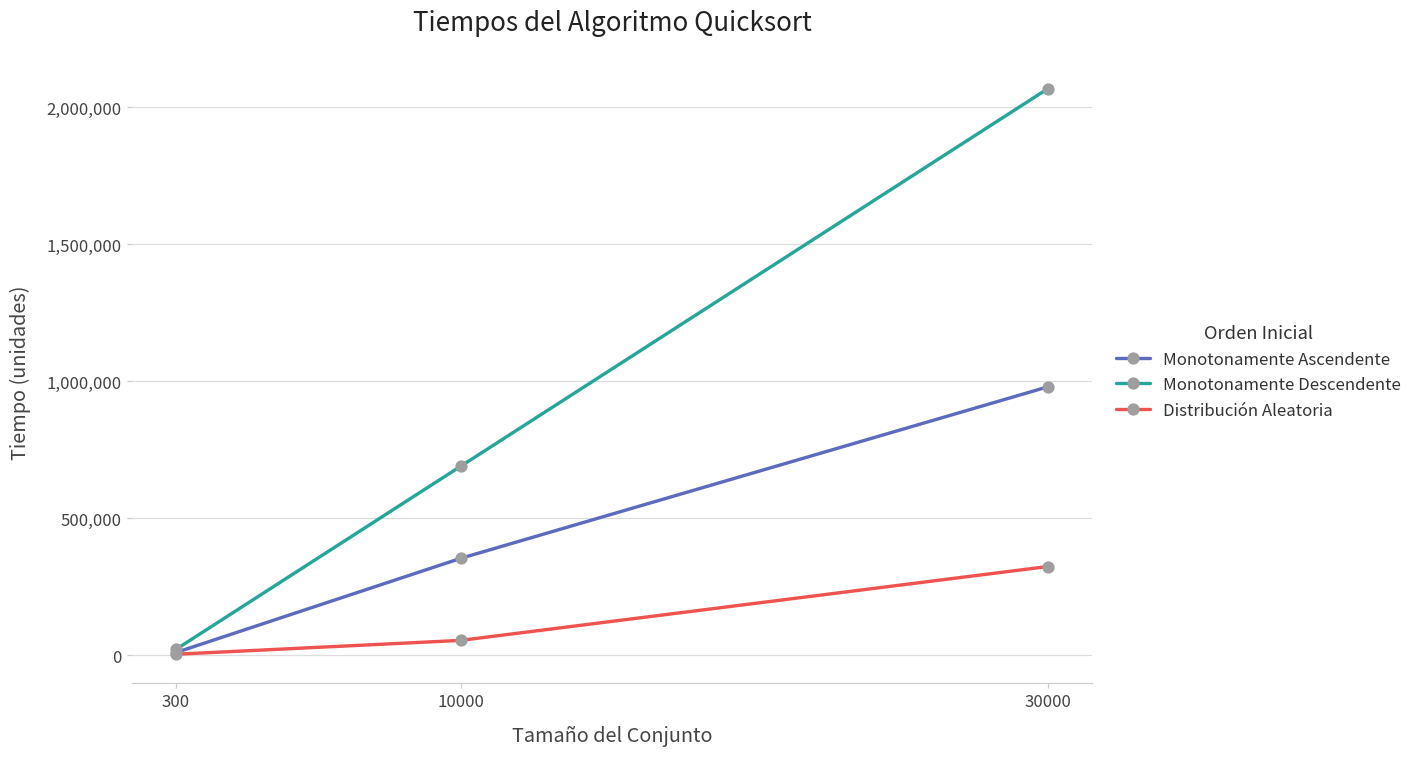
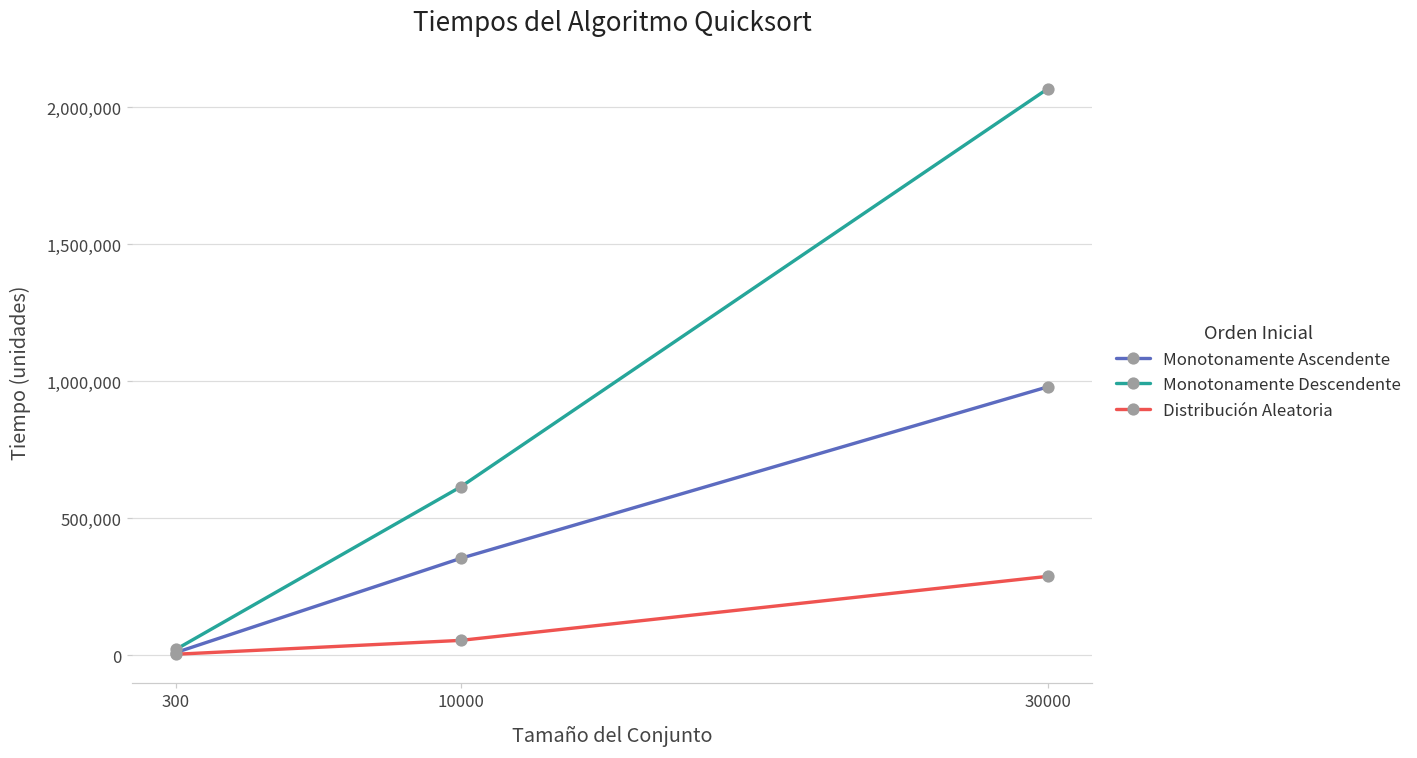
  {
    "Monotonamente Ascendente": {
      "10000": "350,000",
      "30000": "980,000"
    },
    "Monotonamente Descendente": {
      "300": "20,000",
-     "10000": "690,000",
+     "10000": "610,000",
      "30000": "2,070,000"
    },
    "Distribución Aleatoria": {
      "10000": "50,000",
-     "30000": "320,000"
+     "30000": "290,000"
    }
  }
